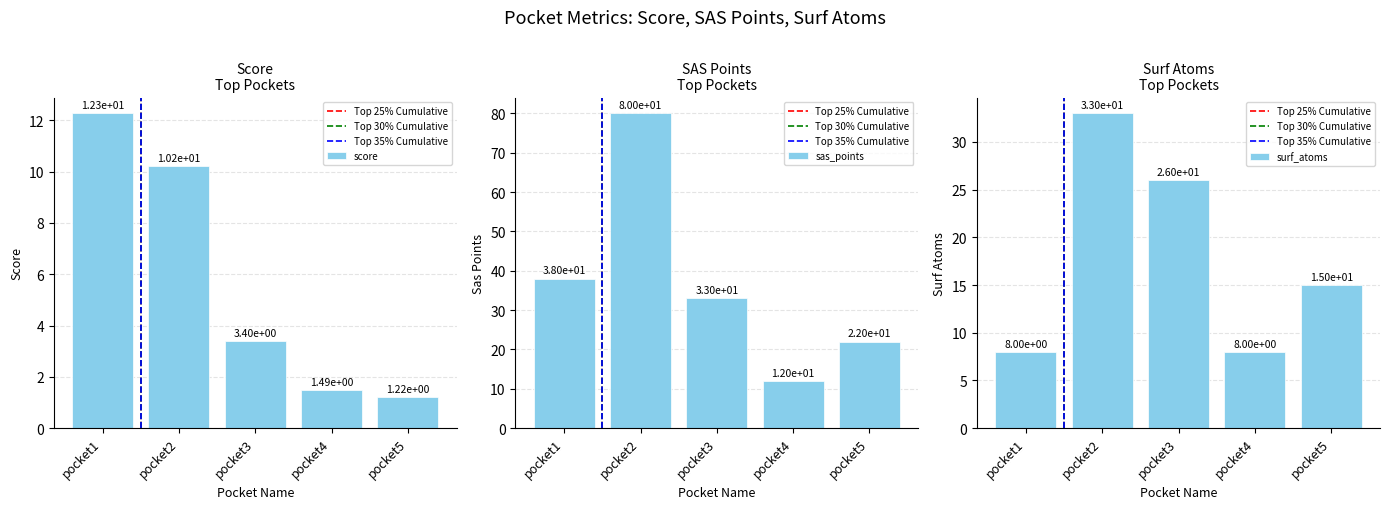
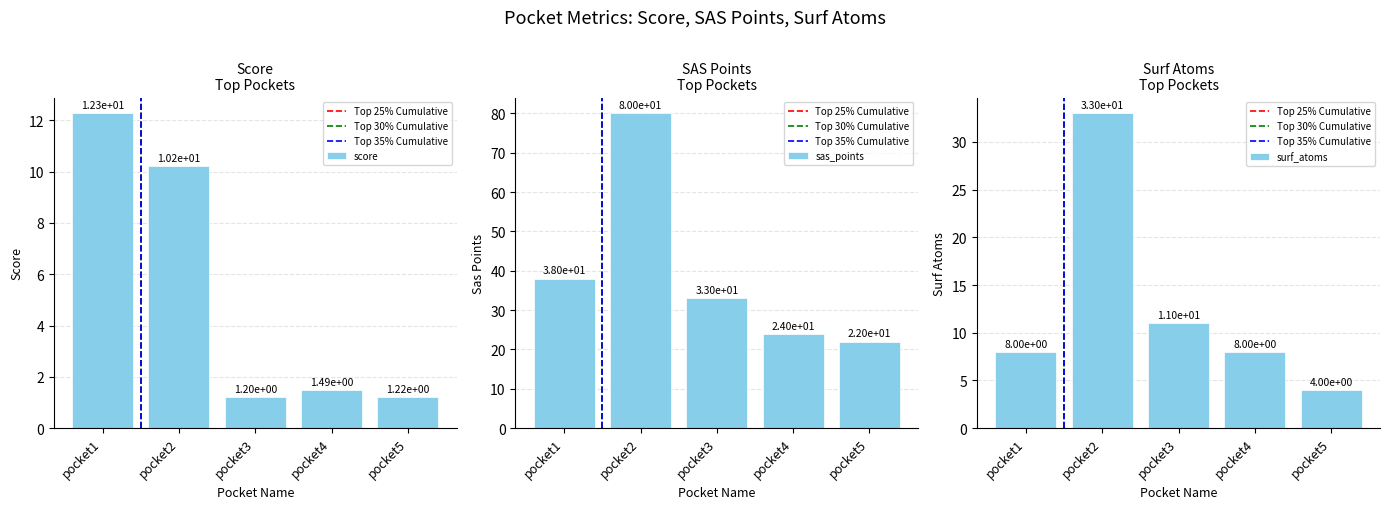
  {
    "Score Top Pockets": {
      "pocket1": "1.23e+01",
      "pocket2": "1.02e+01",
-     "pocket3": "3.40e+00",
+     "pocket3": "1.20e+00",
      "pocket4": "1.49e+00",
      "pocket5": "1.22e+00"
    },
    "SAS Points Top Pockets": {
      "pocket1": "3.80e+01",
      "pocket2": "8.00e+01",
      "pocket3": "3.30e+01",
-     "pocket4": "1.20e+01",
+     "pocket4": "2.40e+01",
      "pocket5": "2.20e+01"
    },
    "Surf Atoms Top Pockets": {
      "pocket1": "8.00e+00",
      "pocket2": "3.30e+01",
-     "pocket3": "2.60e+01",
+     "pocket3": "1.10e+01",
      "pocket4": "8.00e+00",
-     "pocket5": "1.50e+01"
+     "pocket5": "4.00e+00"
    }
  }
